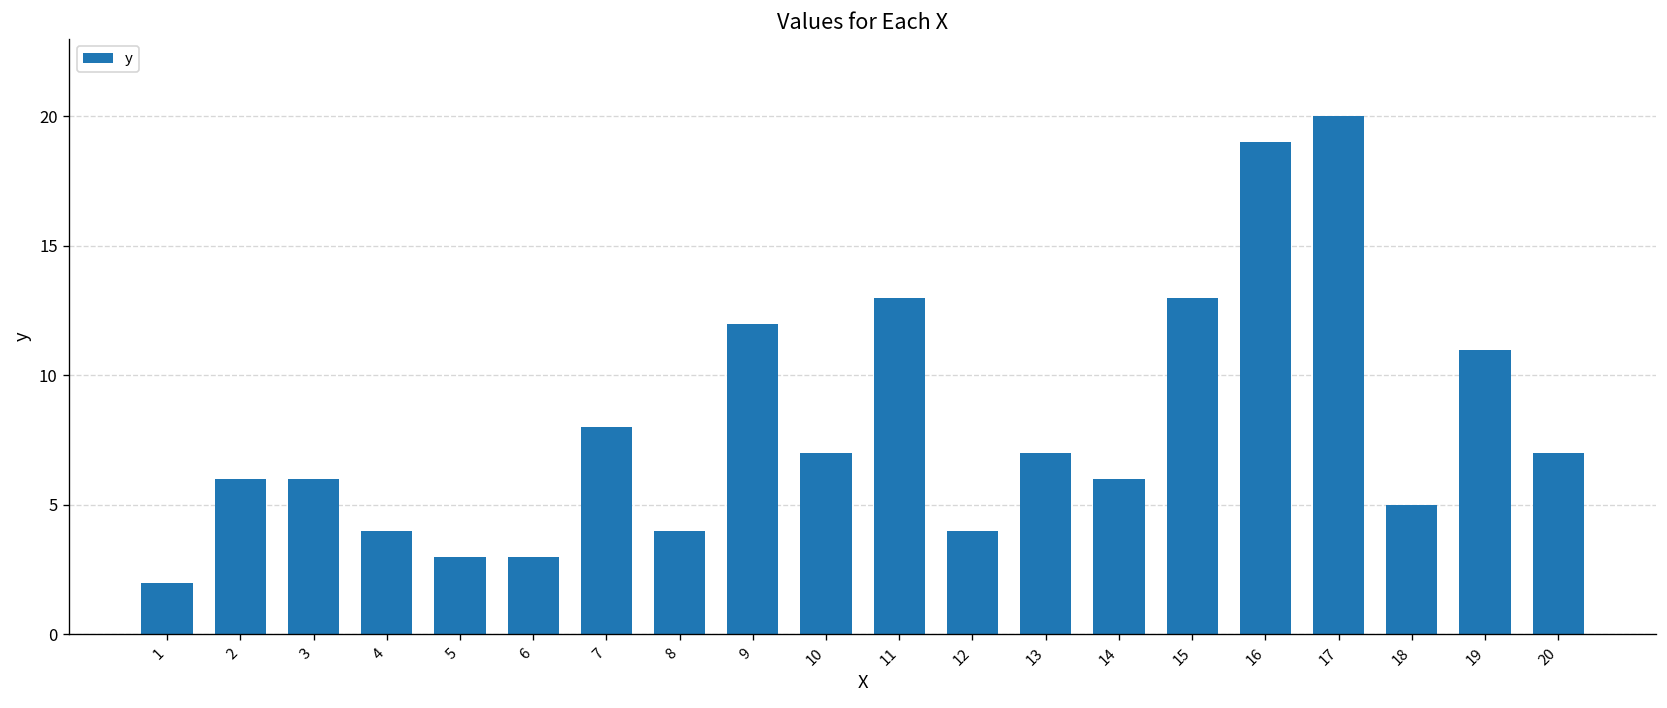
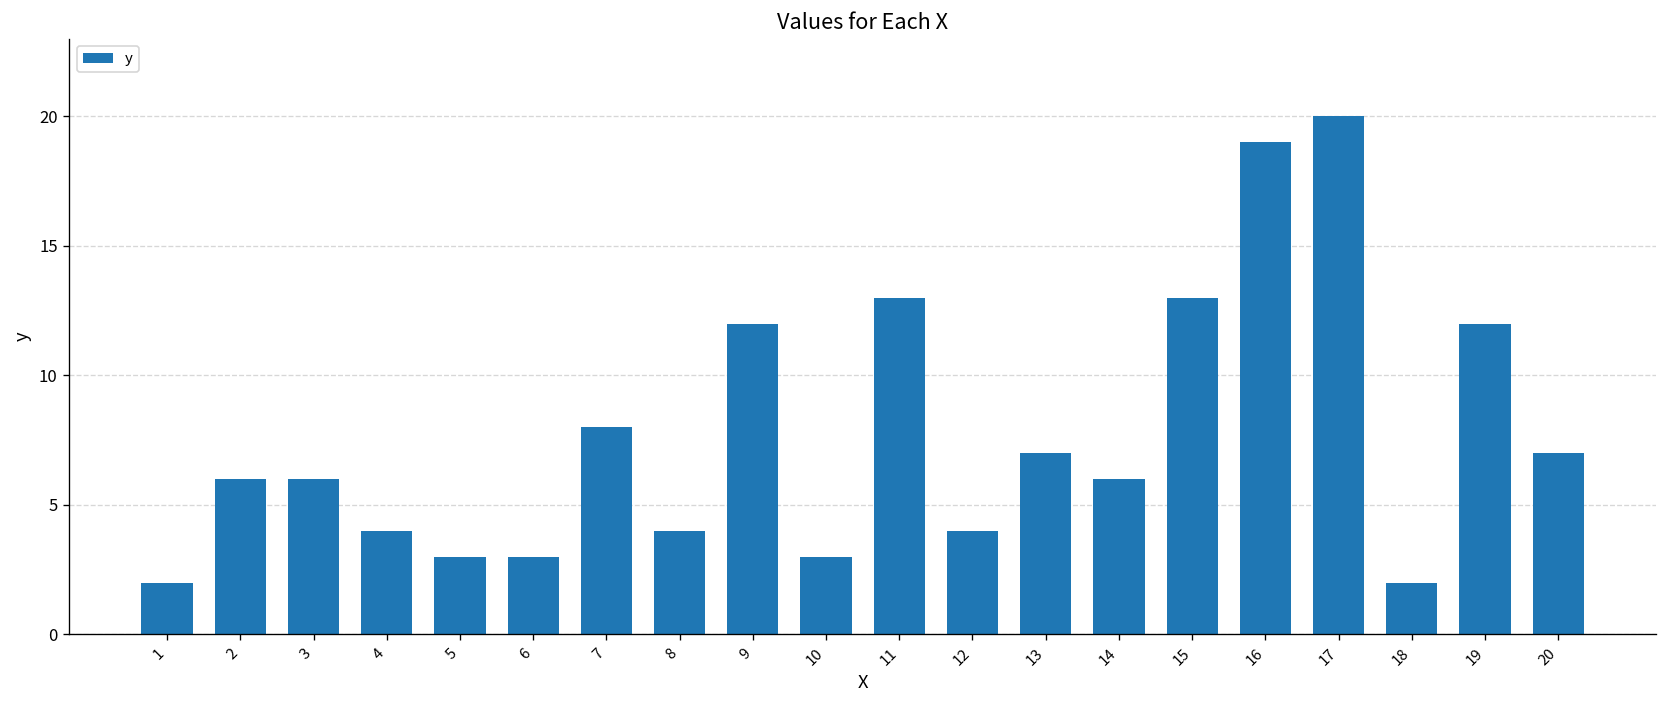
  {
    "1": 2,
    "2": 6,
    "3": 6,
    "4": 4,
    "5": 3,
    "6": 3,
    "7": 8,
    "8": 4,
    "9": 12,
-   "10": 7,
+   "10": 3,
    "11": 13,
    "12": 4,
    "13": 7,
    "14": 6,
    "15": 13,
    "16": 19,
    "17": 20,
-   "18": 5,
-   "19": 11,
+   "18": 2,
+   "19": 12,
    "20": 7
  }
